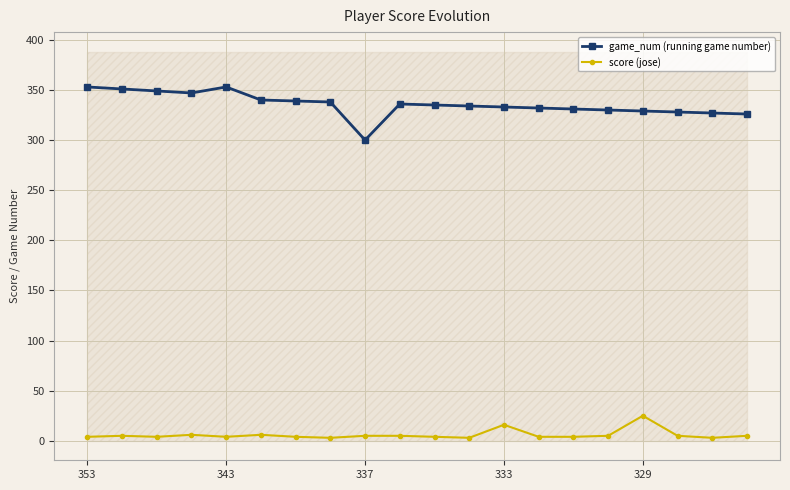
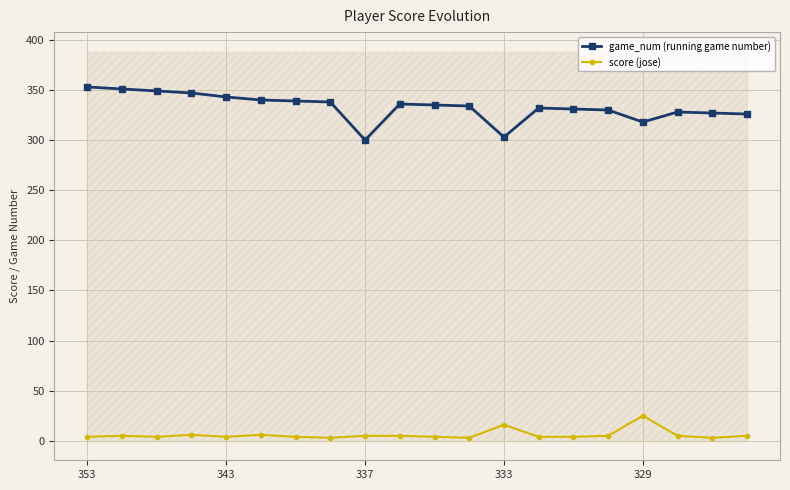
  {
    "game_num (running game number)": {
      "353": 353,
-     "343": 353,
+     "343": 343,
      "337": 300,
-     "333": 333,
-     "329": 329
+     "333": 303,
+     "329": 318
    },
    "score (jose)": {
      "353": 4,
      "343": 4,
      "337": 5,
      "333": 16,
      "329": 25
    }
  }
